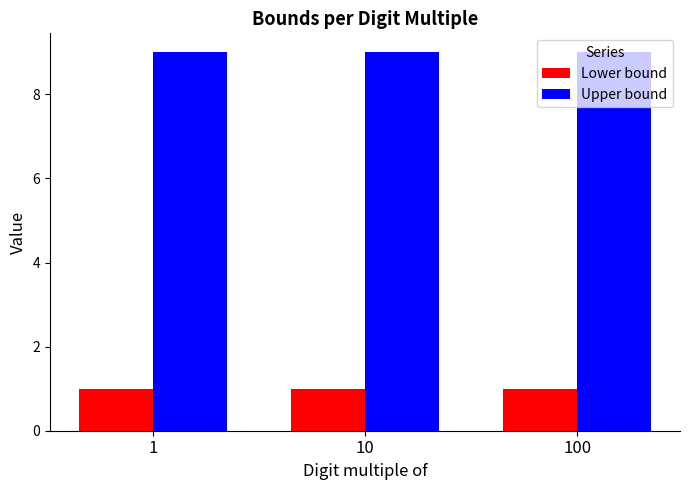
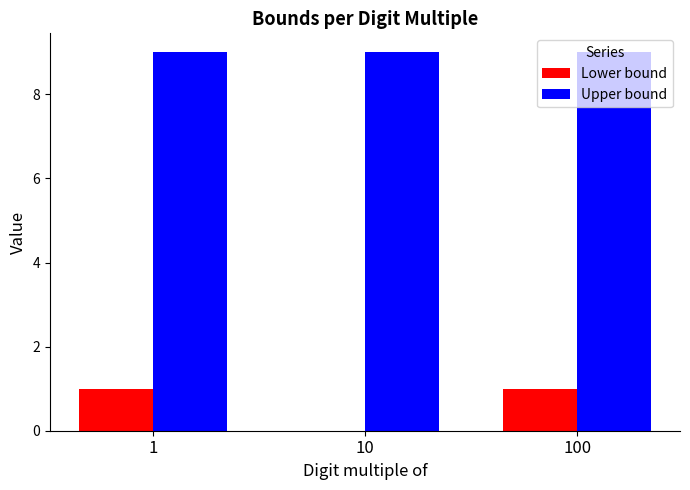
  {
    "Lower bound": {
      "1": 1,
-     "10": 1,
+     "10": 0,
      "100": 1
    },
    "Upper bound": {
      "1": 9,
      "10": 9
    }
  }
